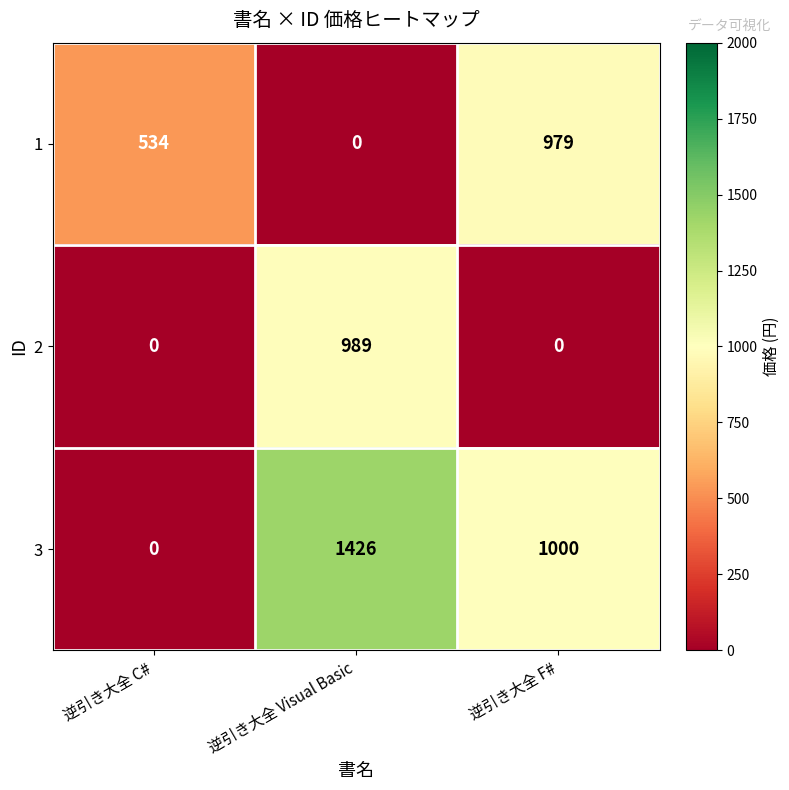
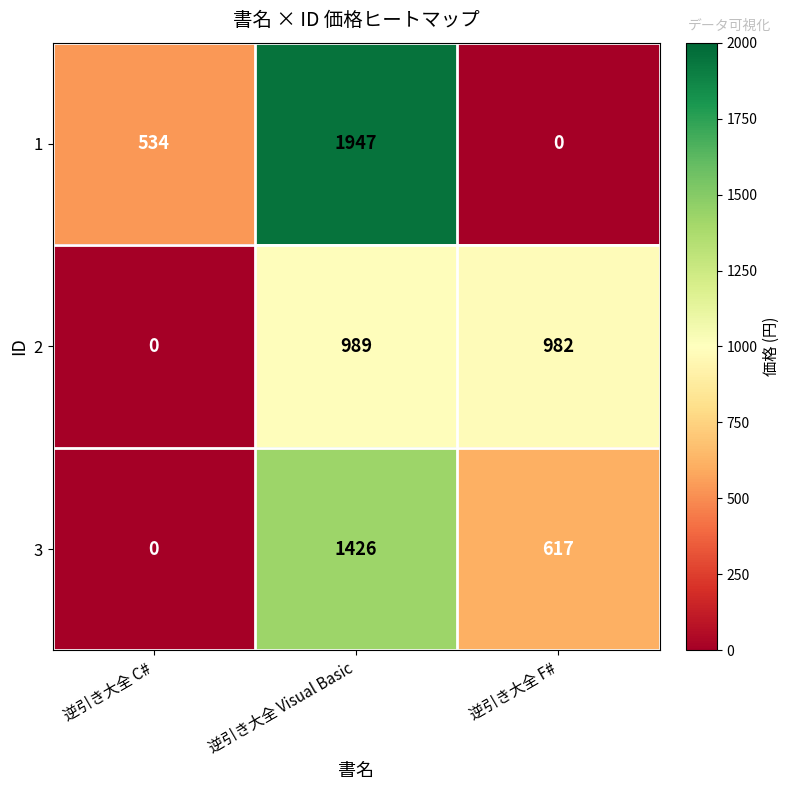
  {
    "1": {
      "逆引き大全 C#": 534,
-     "逆引き大全 Visual Basic": 0,
-     "逆引き大全 F#": 979
+     "逆引き大全 Visual Basic": 1947,
+     "逆引き大全 F#": 0
    },
    "2": {
      "逆引き大全 C#": 0,
      "逆引き大全 Visual Basic": 989,
-     "逆引き大全 F#": 0
+     "逆引き大全 F#": 982
    },
    "3": {
      "逆引き大全 C#": 0,
      "逆引き大全 Visual Basic": 1426,
-     "逆引き大全 F#": 1000
+     "逆引き大全 F#": 617
    }
  }
